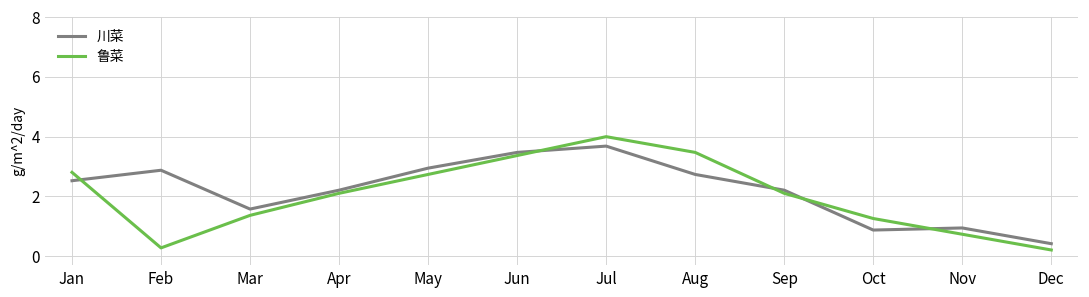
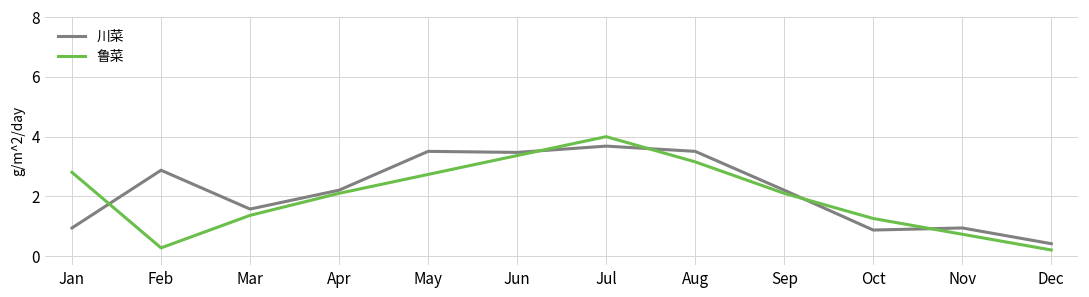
  {
    "川菜": {
-     "Jan": 2.5,
+     "Jan": 0.9,
      "Feb": 2.9,
      "Mar": 1.6,
      "Apr": 2.2,
-     "May": 2.9,
+     "May": 3.5,
      "Jun": 3.5,
      "Jul": 3.7,
-     "Aug": 2.7,
+     "Aug": 3.5,
      "Sep": 2.2,
      "Oct": 0.9,
      "Nov": 0.9,
      "Dec": 0.4
    },
    "鲁菜": {
      "Jan": 2.8,
      "Feb": 0.3,
      "Mar": 1.4,
      "Apr": 2.1,
      "May": 2.7,
      "Jun": 3.4,
      "Jul": 4.0,
-     "Aug": 3.5,
+     "Aug": 3.2,
      "Sep": 2.1,
      "Oct": 1.3,
      "Nov": 0.7,
      "Dec": 0.2
    }
  }
